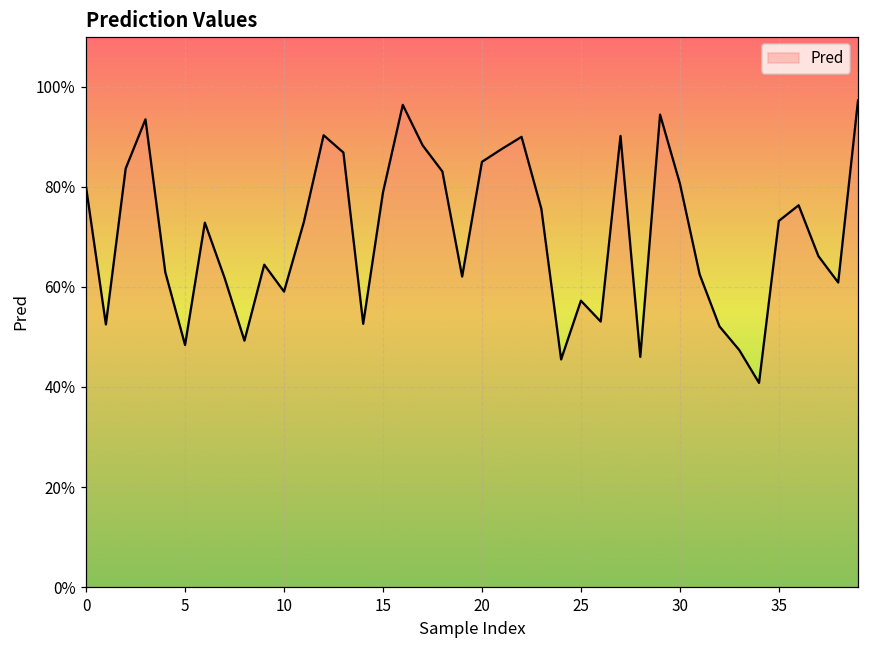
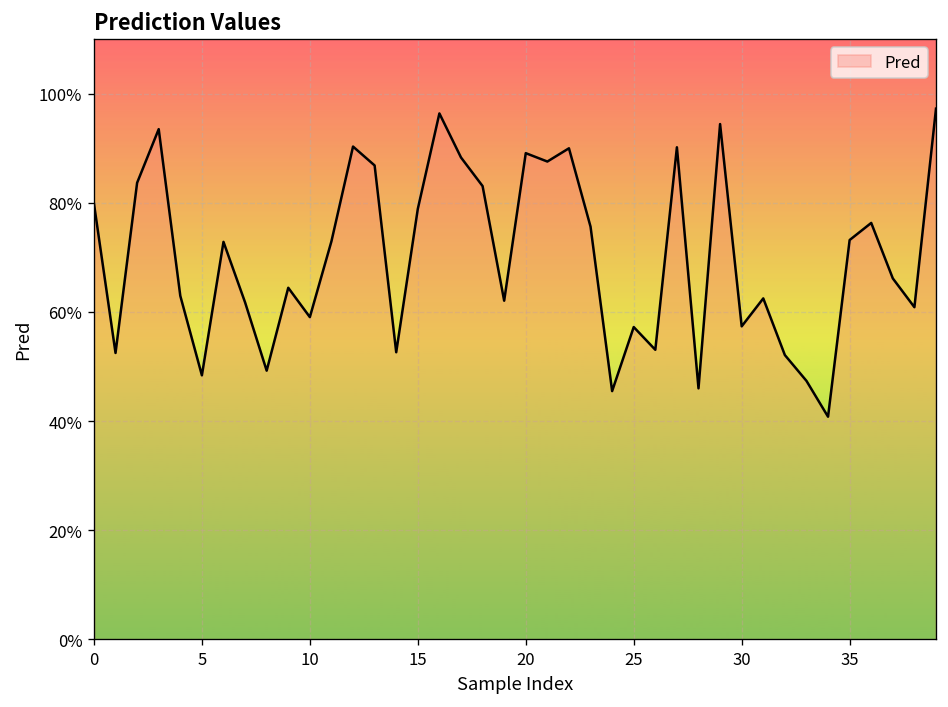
  {
    "0": "80%",
    "5": "48%",
    "10": "59%",
    "15": "79%",
-   "20": "85%",
+   "20": "89%",
    "25": "57%",
-   "30": "81%",
+   "30": "57%",
    "35": "73%"
  }
